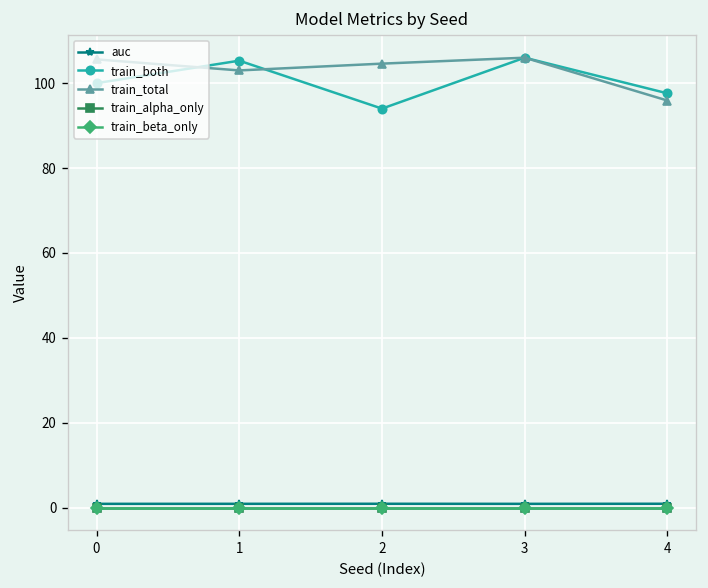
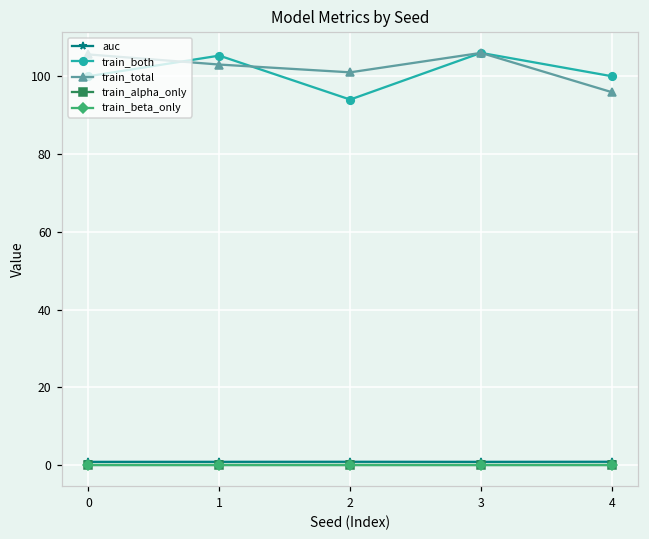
  {
    "auc": {
      "0": 1,
      "1": 1,
      "2": 1,
      "3": 1,
      "4": 1
    },
    "train_both": {
      "1": 105,
      "2": 94,
-     "4": 98
+     "4": 100
    },
    "train_total": {
      "1": 103,
-     "2": 105,
+     "2": 101,
      "4": 96
    },
    "train_beta_only": {
      "0": 0,
      "1": 0,
      "2": 0,
      "3": 0,
      "4": 0
    }
  }
